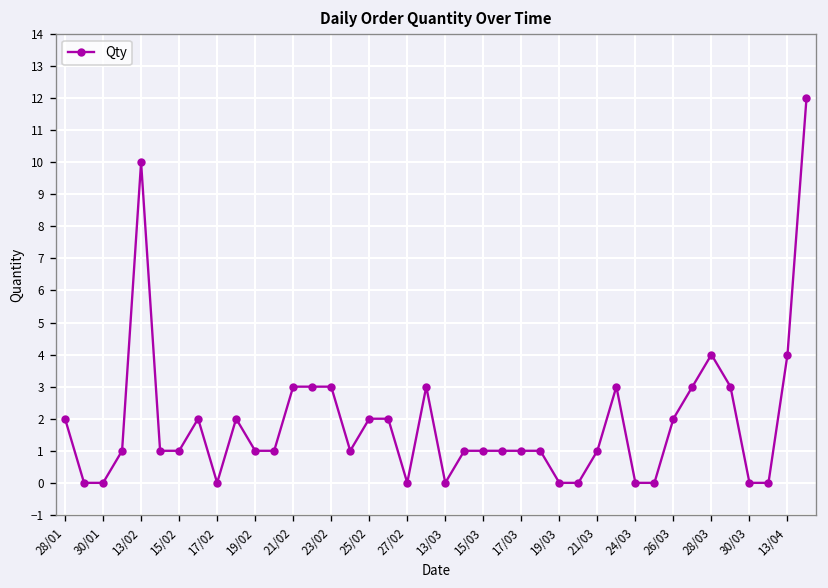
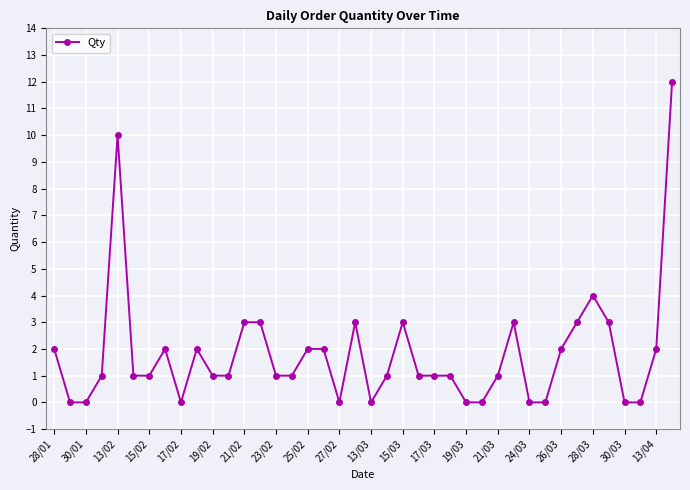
  {
    "28/01": 2,
    "30/01": 0,
    "13/02": 10,
    "15/02": 1,
    "17/02": 0,
    "19/02": 1,
    "21/02": 3,
-   "23/02": 3,
+   "23/02": 1,
    "25/02": 2,
    "27/02": 0,
    "13/03": 0,
-   "15/03": 1,
+   "15/03": 3,
    "17/03": 1,
    "19/03": 0,
    "21/03": 1,
    "24/03": 0,
    "26/03": 2,
    "28/03": 4,
    "30/03": 0,
-   "13/04": 4
+   "13/04": 2
  }
